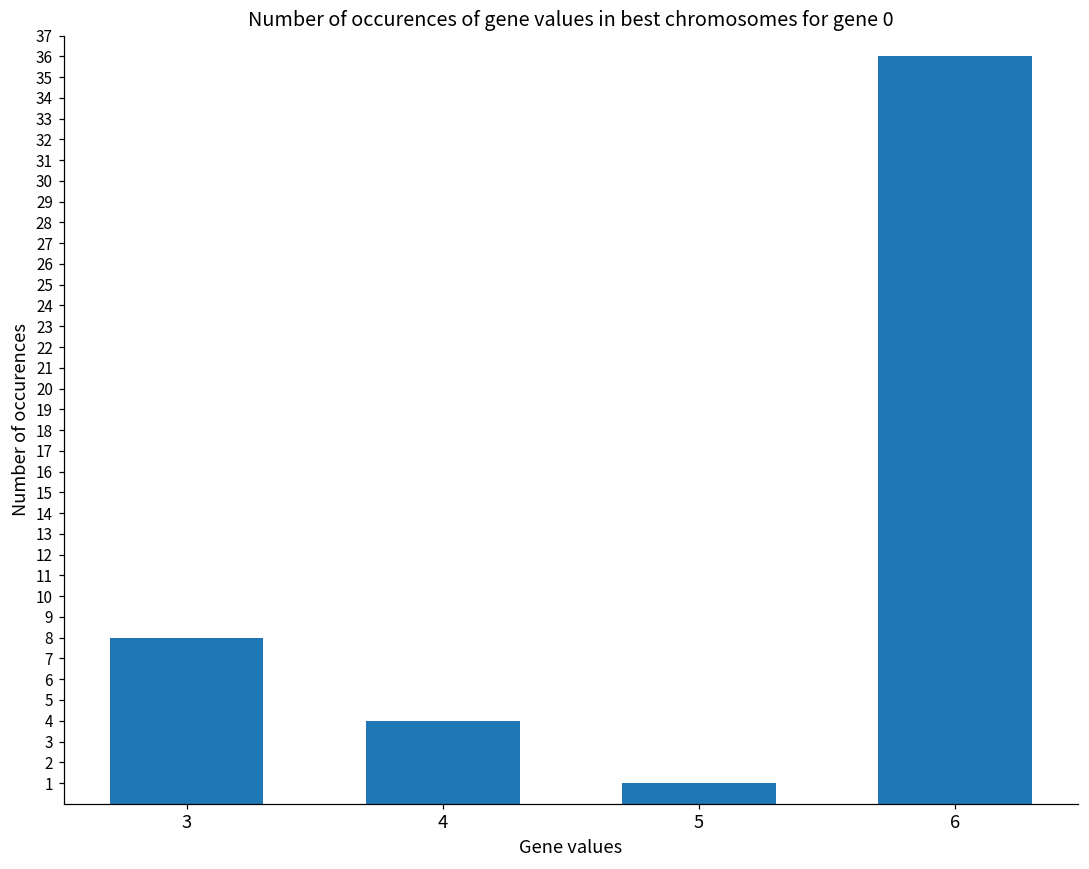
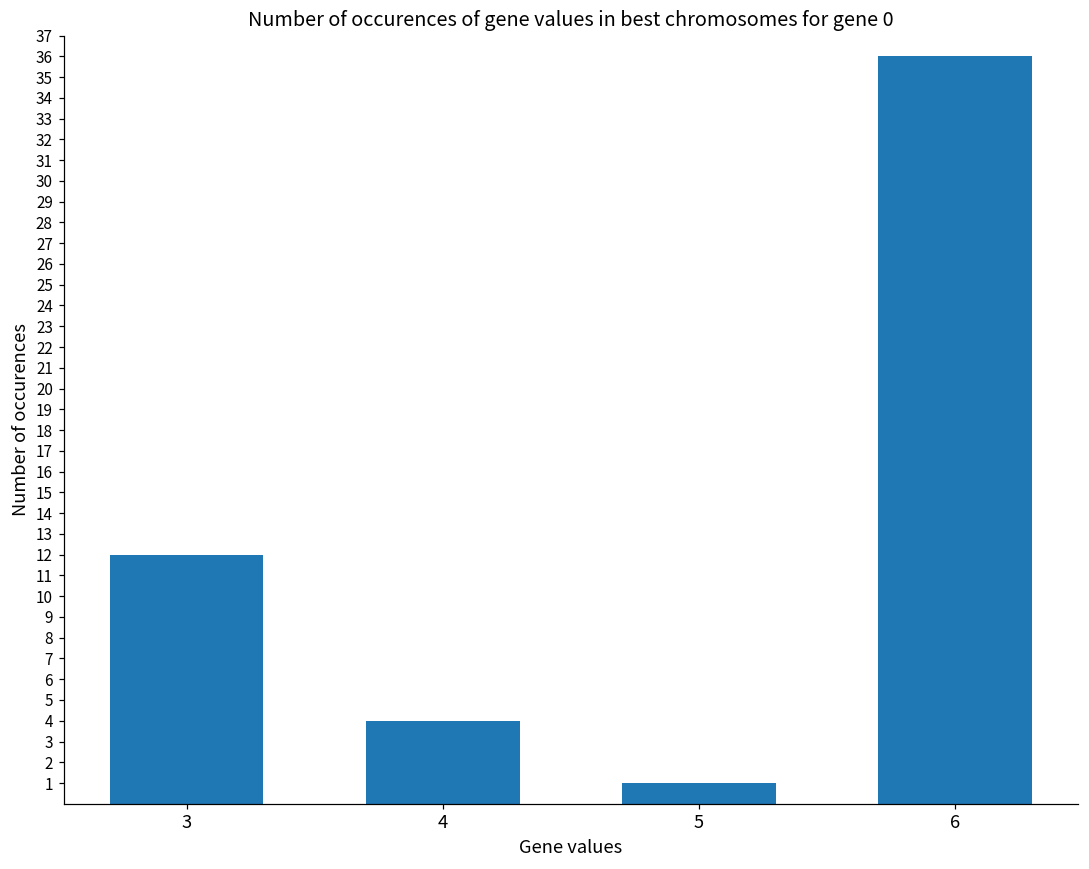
  {
-   "3": 8,
+   "3": 12,
    "4": 4,
    "5": 1,
    "6": 36
  }
